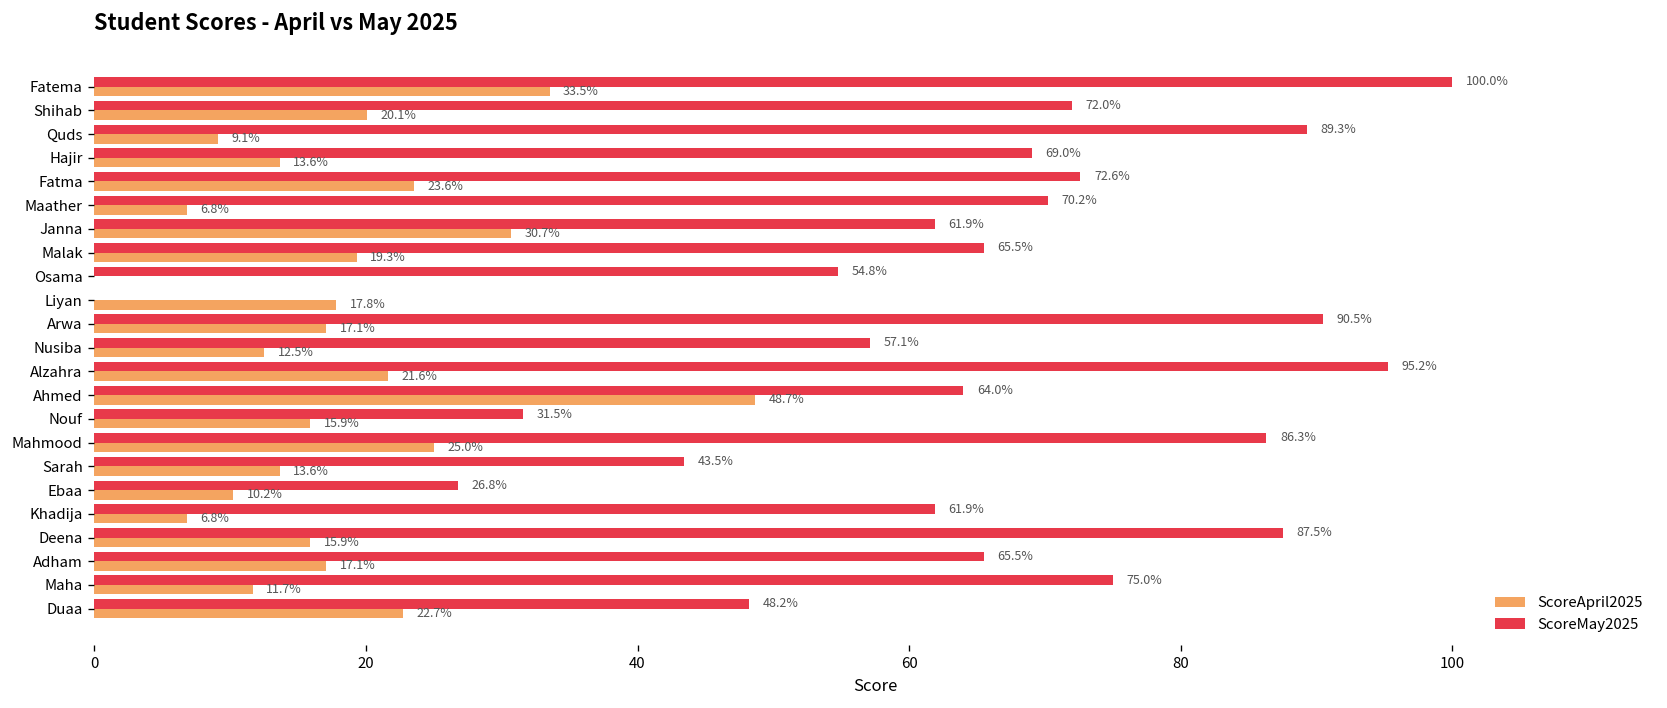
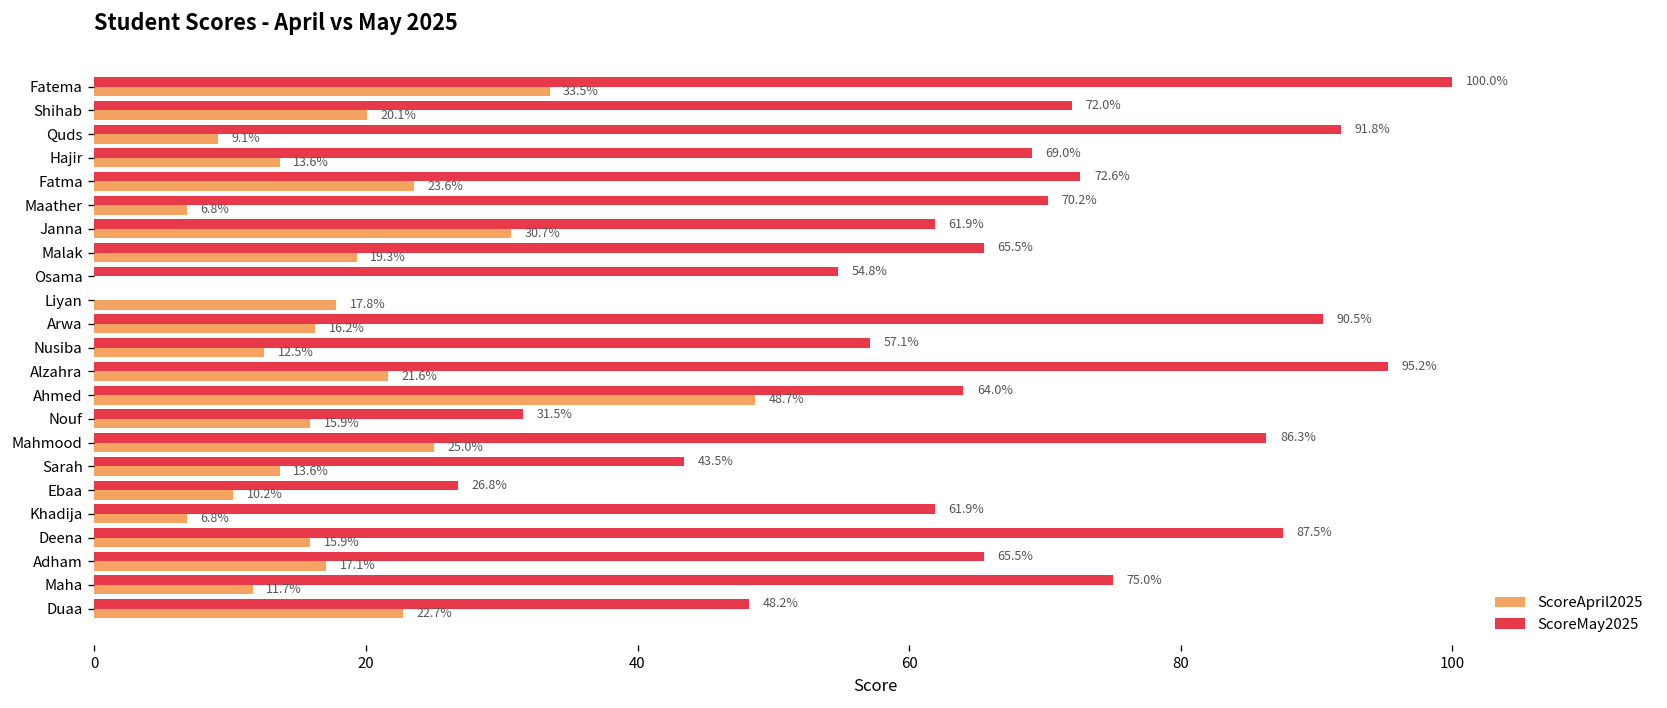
  {
    "ScoreApril2025": {
      "Fatema": "33.5%",
      "Shihab": "20.1%",
      "Quds": "9.1%",
      "Hajir": "13.6%",
      "Fatma": "23.6%",
      "Maather": "6.8%",
      "Janna": "30.7%",
      "Malak": "19.3%",
      "Liyan": "17.8%",
-     "Arwa": "17.1%",
+     "Arwa": "16.2%",
      "Nusiba": "12.5%",
      "Alzahra": "21.6%",
      "Ahmed": "48.7%",
      "Nouf": "15.9%",
      "Mahmood": "25.0%",
      "Sarah": "13.6%",
      "Ebaa": "10.2%",
      "Khadija": "6.8%",
      "Deena": "15.9%",
      "Adham": "17.1%",
      "Maha": "11.7%",
      "Duaa": "22.7%"
    },
    "ScoreMay2025": {
      "Fatema": "100.0%",
      "Shihab": "72.0%",
-     "Quds": "89.3%",
+     "Quds": "91.8%",
      "Hajir": "69.0%",
      "Fatma": "72.6%",
      "Maather": "70.2%",
      "Janna": "61.9%",
      "Malak": "65.5%",
      "Osama": "54.8%",
      "Arwa": "90.5%",
      "Nusiba": "57.1%",
      "Alzahra": "95.2%",
      "Ahmed": "64.0%",
      "Nouf": "31.5%",
      "Mahmood": "86.3%",
      "Sarah": "43.5%",
      "Ebaa": "26.8%",
      "Khadija": "61.9%",
      "Deena": "87.5%",
      "Adham": "65.5%",
      "Maha": "75.0%",
      "Duaa": "48.2%"
    }
  }
